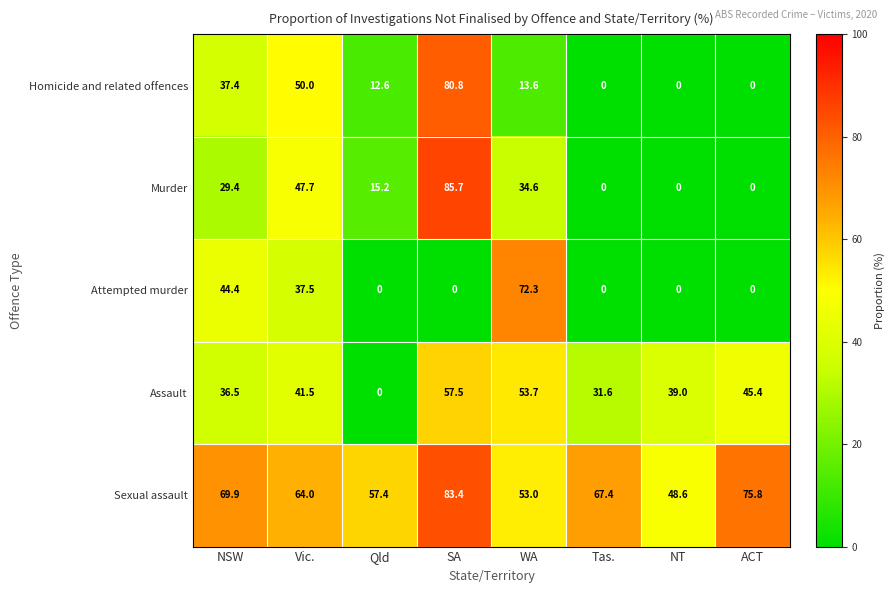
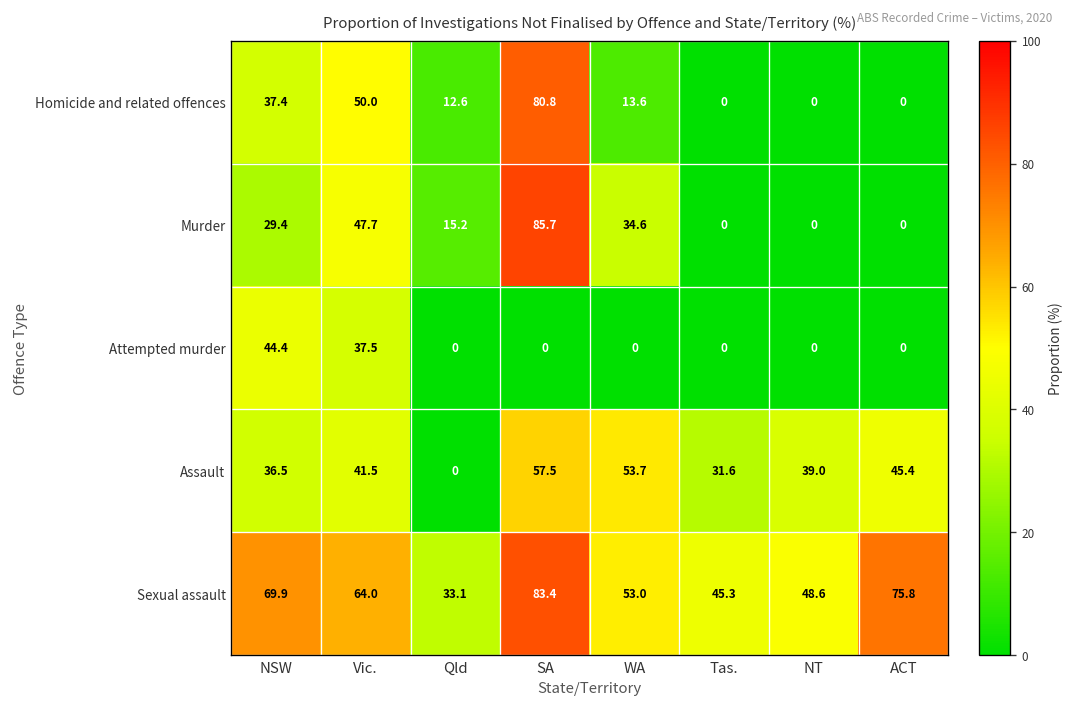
  {
    "Homicide and related offences": {
      "NSW": 37.4,
      "Vic.": 50.0,
      "Qld": 12.6,
      "SA": 80.8,
      "WA": 13.6,
      "Tas.": 0,
      "NT": 0,
      "ACT": 0
    },
    "Murder": {
      "NSW": 29.4,
      "Vic.": 47.7,
      "Qld": 15.2,
      "SA": 85.7,
      "WA": 34.6,
      "Tas.": 0,
      "NT": 0,
      "ACT": 0
    },
    "Attempted murder": {
      "NSW": 44.4,
      "Vic.": 37.5,
      "Qld": 0,
      "SA": 0,
-     "WA": 72.3,
+     "WA": 0,
      "Tas.": 0,
      "NT": 0,
      "ACT": 0
    },
    "Assault": {
      "NSW": 36.5,
      "Vic.": 41.5,
      "Qld": 0,
      "SA": 57.5,
      "WA": 53.7,
      "Tas.": 31.6,
      "NT": 39.0,
      "ACT": 45.4
    },
    "Sexual assault": {
      "NSW": 69.9,
      "Vic.": 64.0,
-     "Qld": 57.4,
+     "Qld": 33.1,
      "SA": 83.4,
      "WA": 53.0,
-     "Tas.": 67.4,
+     "Tas.": 45.3,
      "NT": 48.6,
      "ACT": 75.8
    }
  }
